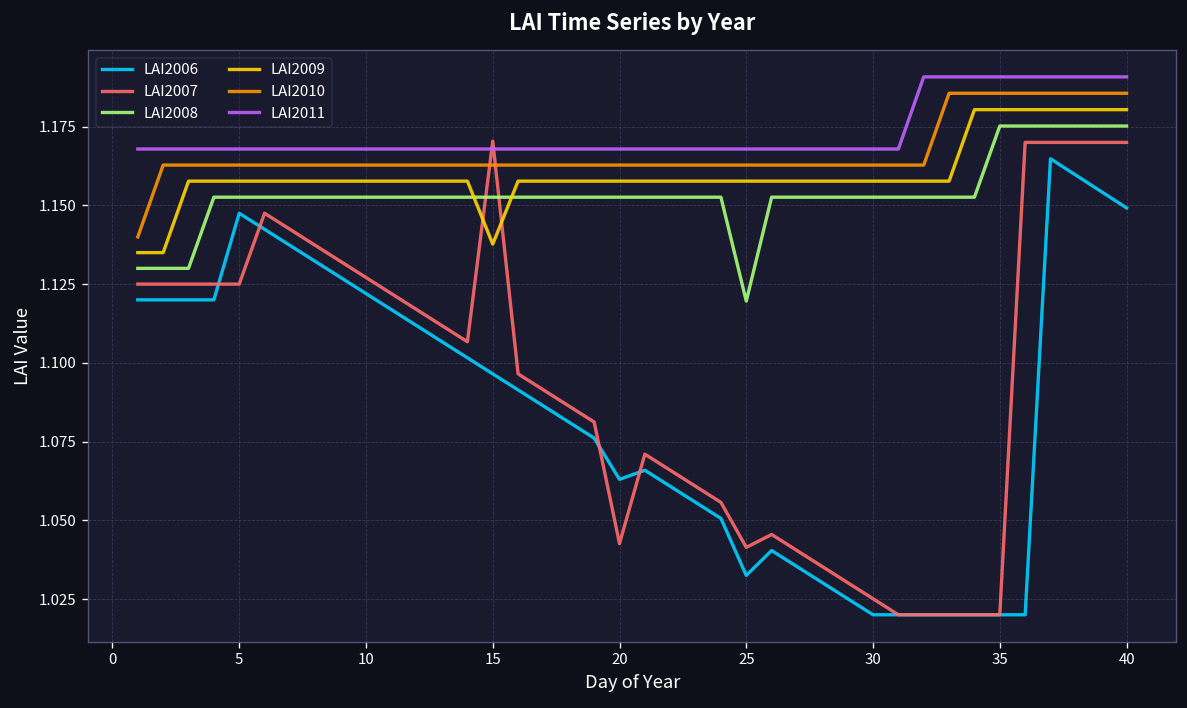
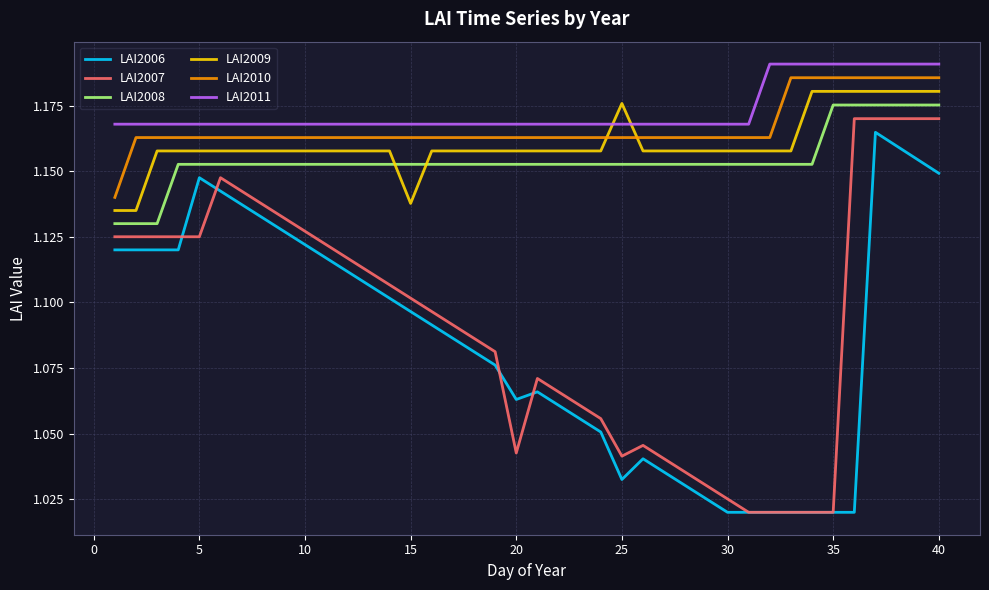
  {
    "LAI2006": {
      "5": 1.148,
      "10": 1.122,
      "15": 1.097,
      "20": 1.063,
      "25": 1.033,
      "30": 1.020,
      "40": 1.149
    },
    "LAI2007": {
      "5": 1.125,
      "10": 1.127,
-     "15": 1.170,
+     "15": 1.102,
      "20": 1.043,
      "25": 1.041,
      "30": 1.025,
      "40": 1.170
    },
    "LAI2008": {
      "5": 1.153,
      "10": 1.153,
      "15": 1.153,
      "20": 1.153,
-     "25": 1.120,
+     "25": 1.153,
      "30": 1.153,
      "35": 1.175,
      "40": 1.175
    },
    "LAI2009": {
      "5": 1.158,
      "10": 1.158,
      "15": 1.138,
      "20": 1.158,
-     "25": 1.158,
+     "25": 1.176,
      "30": 1.158,
      "35": 1.180,
      "40": 1.180
    },
    "LAI2010": {
      "5": 1.163,
      "10": 1.163,
      "15": 1.163,
      "20": 1.163,
      "25": 1.163,
      "30": 1.163,
      "35": 1.186,
      "40": 1.186
    },
    "LAI2011": {
      "5": 1.168,
      "10": 1.168,
      "15": 1.168,
      "20": 1.168,
      "25": 1.168,
      "30": 1.168,
      "35": 1.191,
      "40": 1.191
    }
  }
